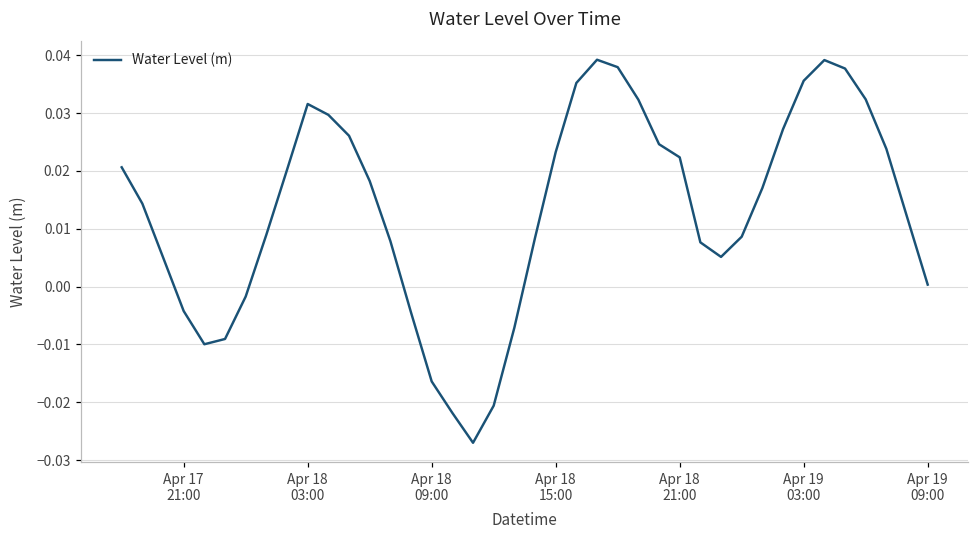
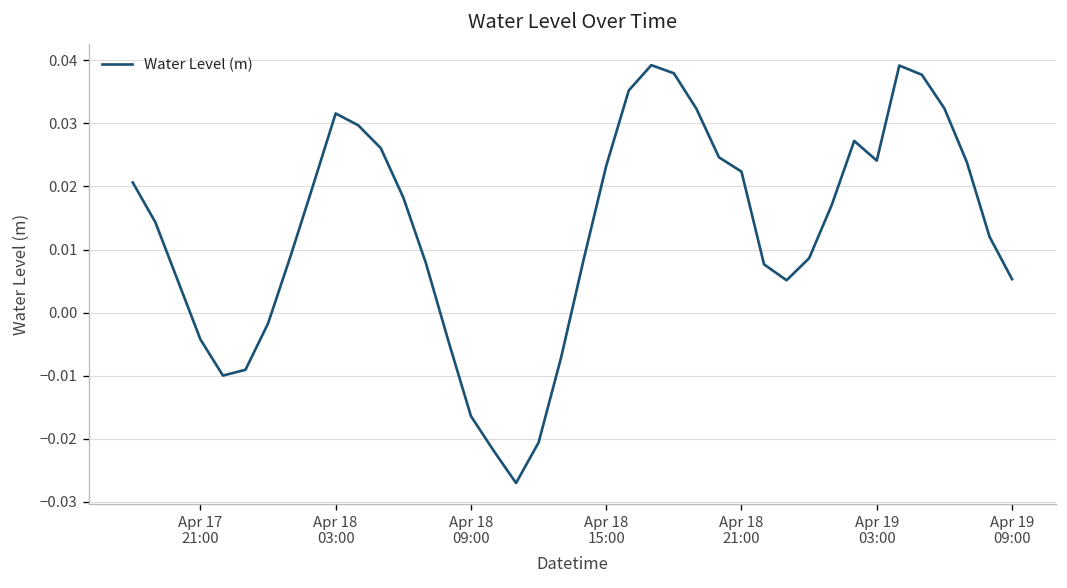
  {
    "Apr 17 21:00": -0.004,
    "Apr 18 03:00": 0.032,
    "Apr 18 09:00": -0.016,
    "Apr 18 15:00": 0.023,
    "Apr 18 21:00": 0.022,
-   "Apr 19 03:00": 0.036,
-   "Apr 19 09:00": 0.000
+   "Apr 19 03:00": 0.024,
+   "Apr 19 09:00": 0.005
  }
